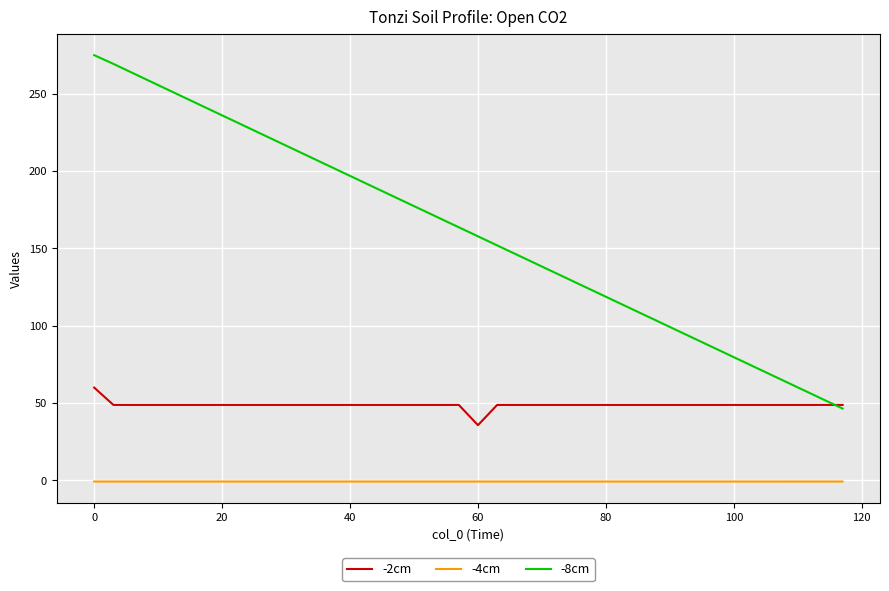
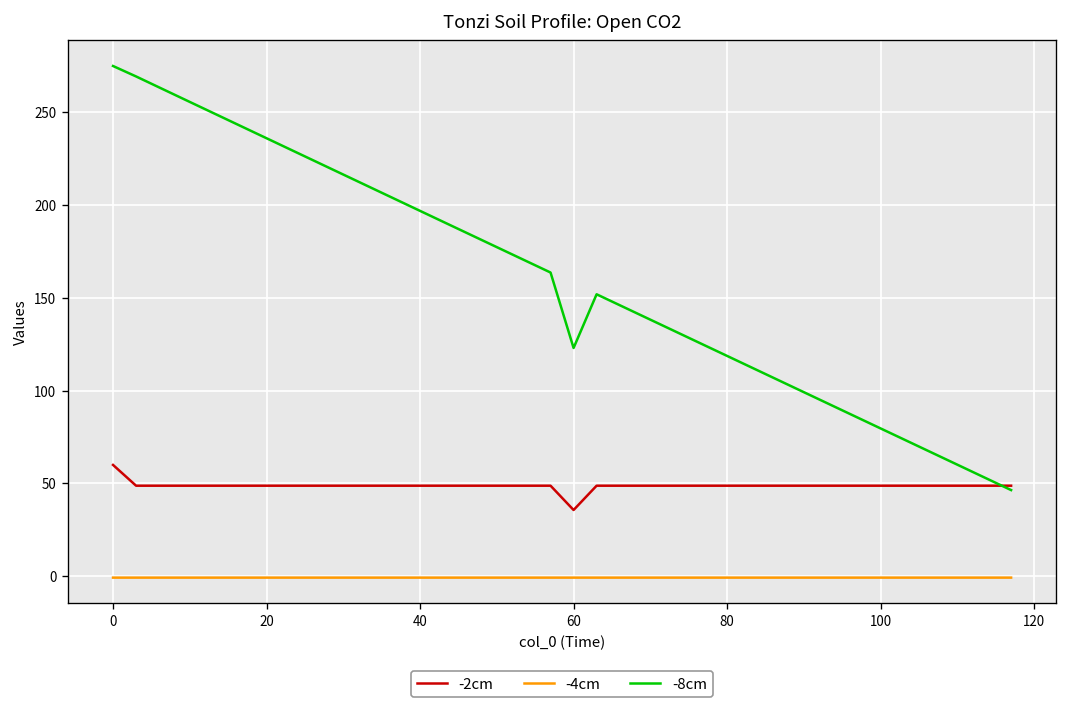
  {
    "-2cm": {
      "0": 60,
      "60": 36
    },
    "-4cm": {
      "0": -1,
      "60": -1
    },
    "-8cm": {
      "0": 275,
-     "60": 158
+     "60": 123
    }
  }
